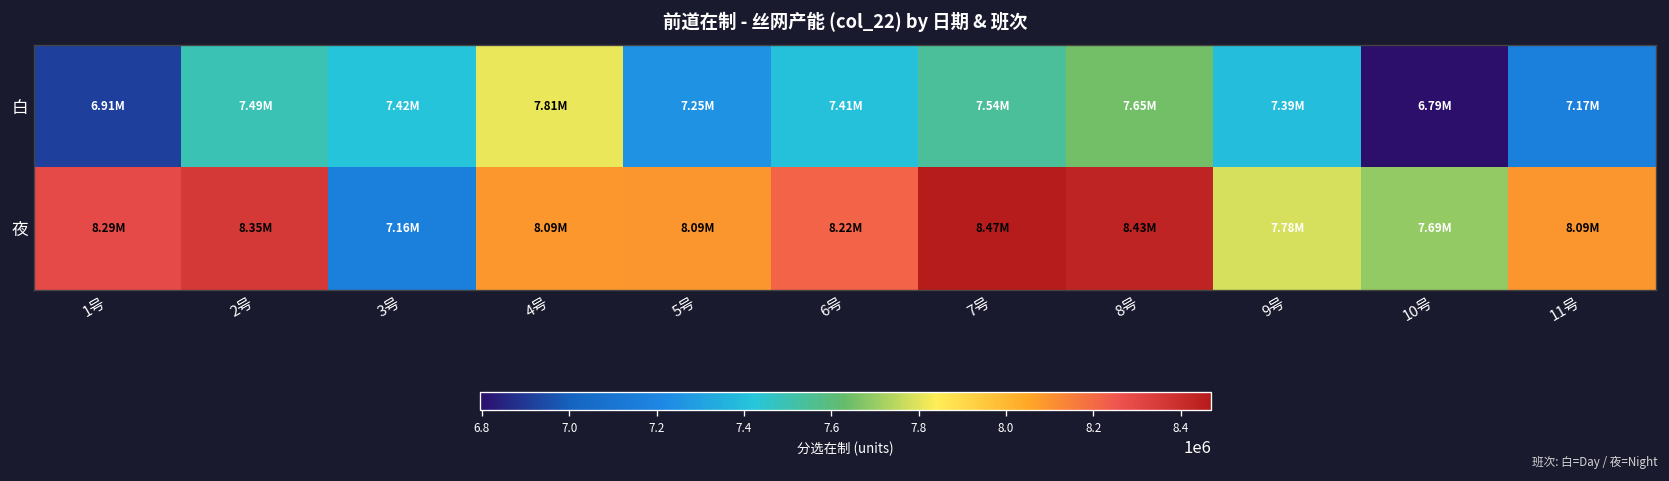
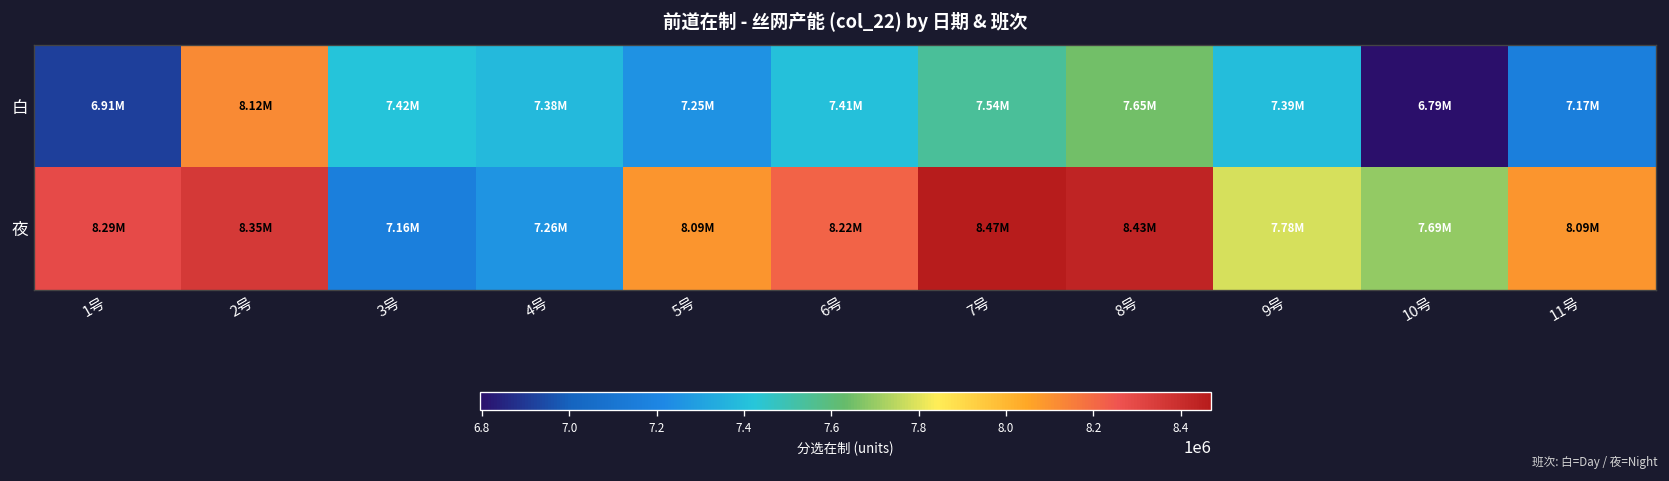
  {
    "白": {
      "1号": "6.91M",
-     "2号": "7.49M",
+     "2号": "8.12M",
      "3号": "7.42M",
-     "4号": "7.81M",
+     "4号": "7.38M",
      "5号": "7.25M",
      "6号": "7.41M",
      "7号": "7.54M",
      "8号": "7.65M",
      "9号": "7.39M",
      "10号": "6.79M",
      "11号": "7.17M"
    },
    "夜": {
      "1号": "8.29M",
      "2号": "8.35M",
      "3号": "7.16M",
-     "4号": "8.09M",
+     "4号": "7.26M",
      "5号": "8.09M",
      "6号": "8.22M",
      "7号": "8.47M",
      "8号": "8.43M",
      "9号": "7.78M",
      "10号": "7.69M",
      "11号": "8.09M"
    }
  }
